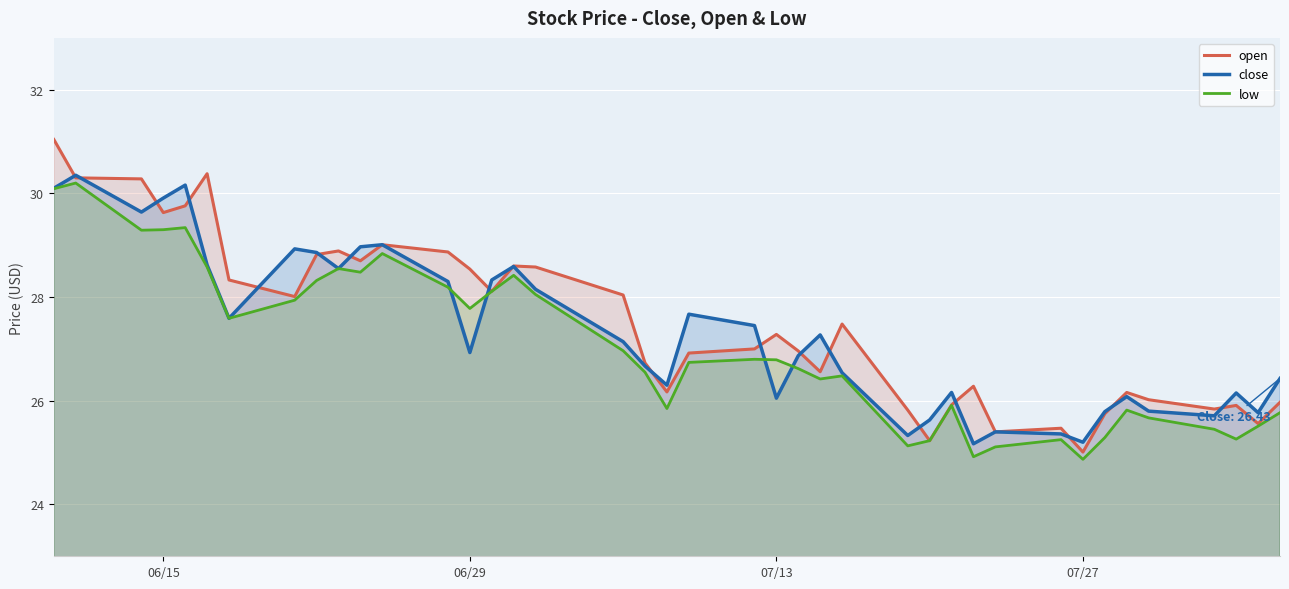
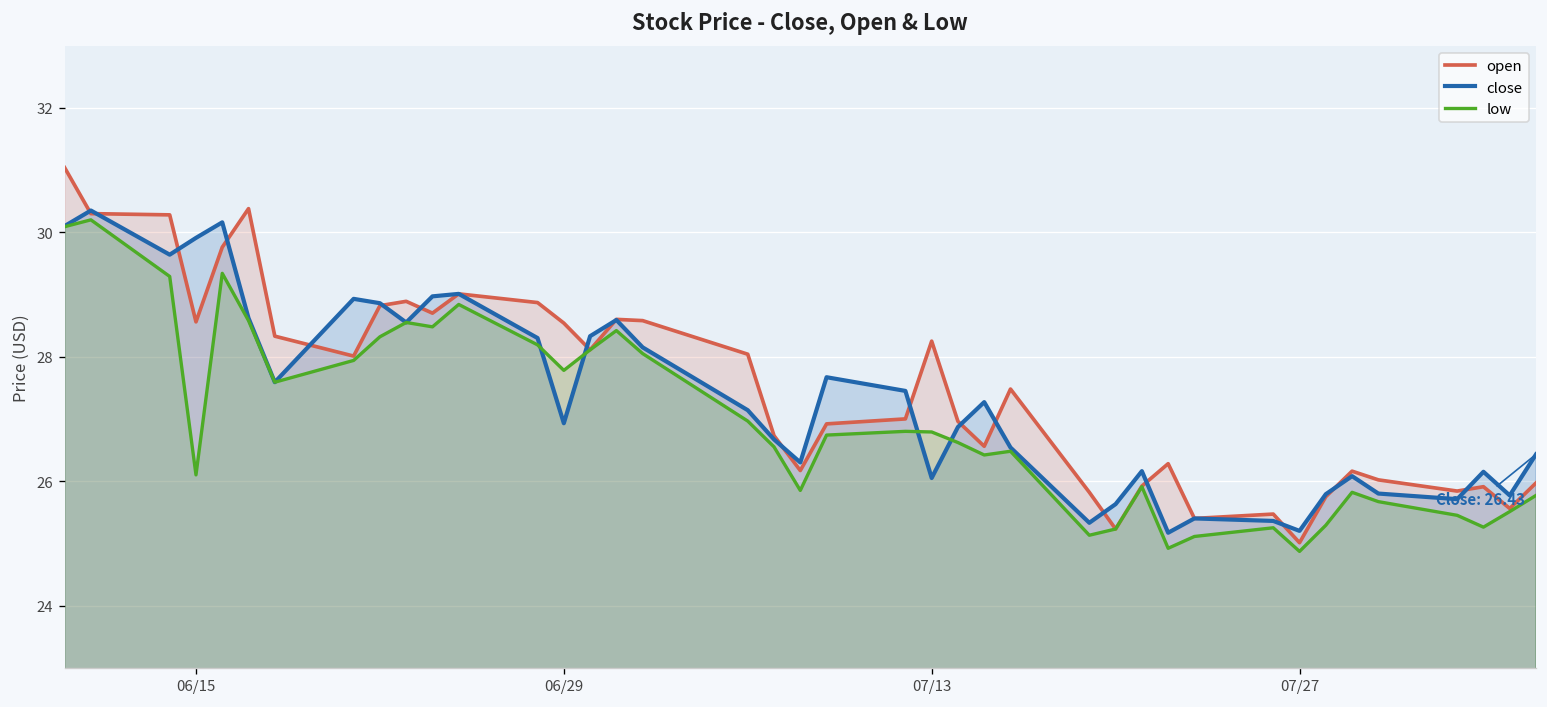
  {
    "open": {
-     "06/15": 29.6,
+     "06/15": 28.6,
      "06/29": 28.5,
-     "07/13": 27.3,
+     "07/13": 28.3,
      "07/27": 25.0
    },
    "close": {
      "06/15": 29.9,
      "06/29": 26.9,
      "07/13": 26.1,
      "07/27": 25.2
    },
    "low": {
-     "06/15": 29.3,
+     "06/15": 26.1,
      "06/29": 27.8,
      "07/13": 26.8,
      "07/27": 24.9
    }
  }
